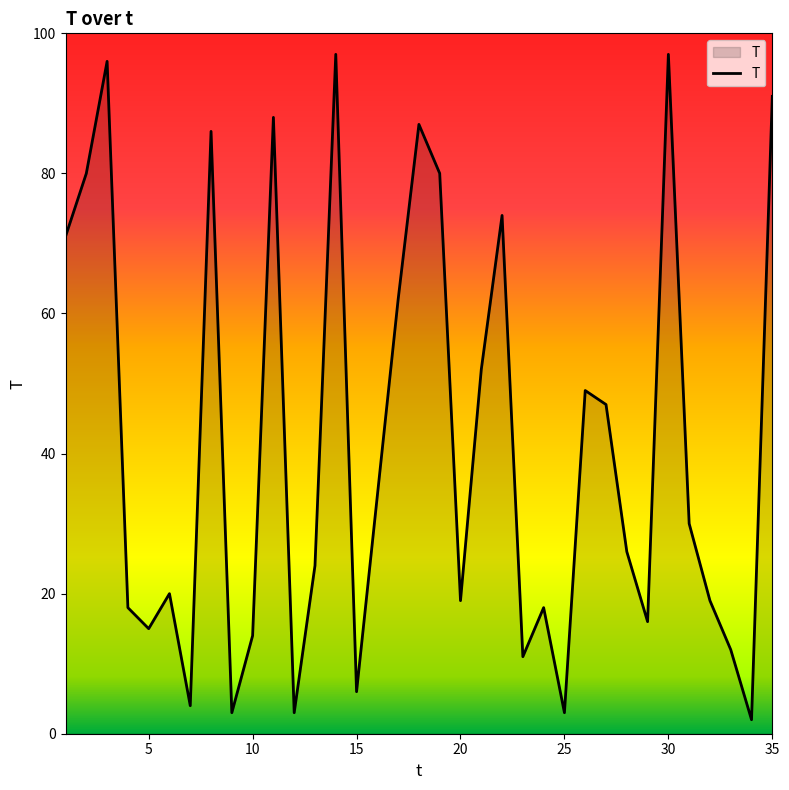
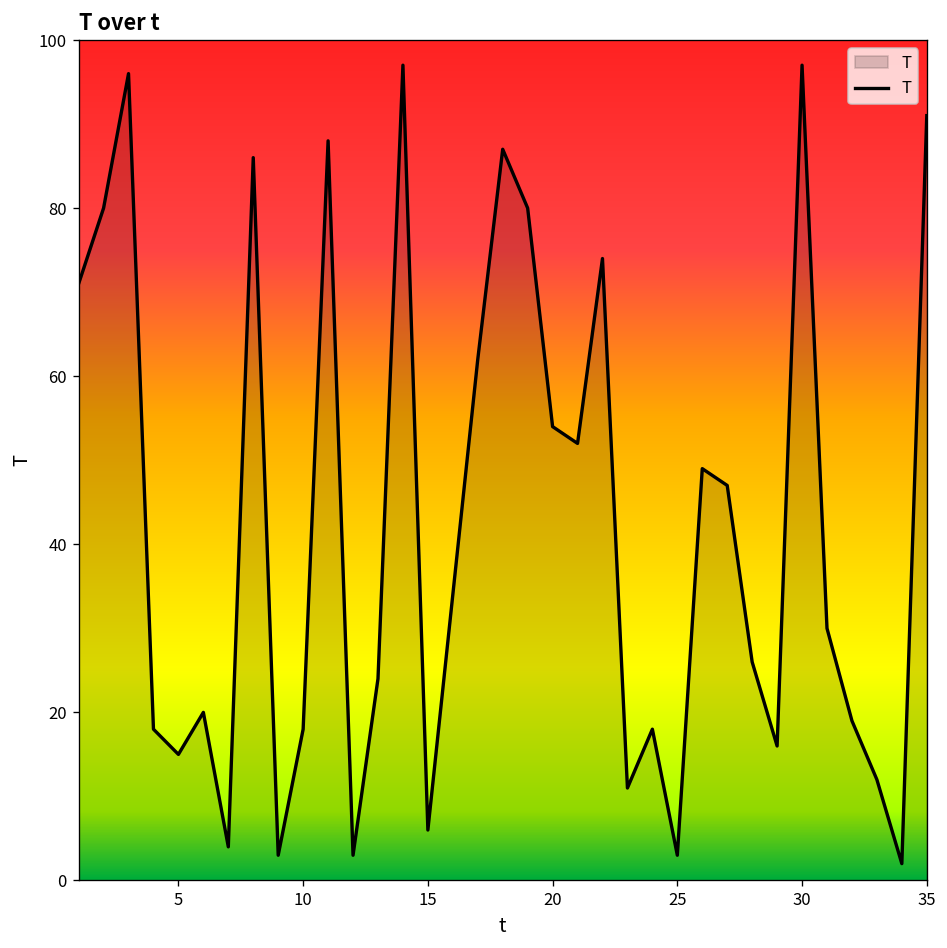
  {
    "5": 15,
-   "10": 14,
+   "10": 18,
    "15": 6,
-   "20": 19,
+   "20": 54,
    "25": 3,
    "30": 97,
    "35": 91
  }
